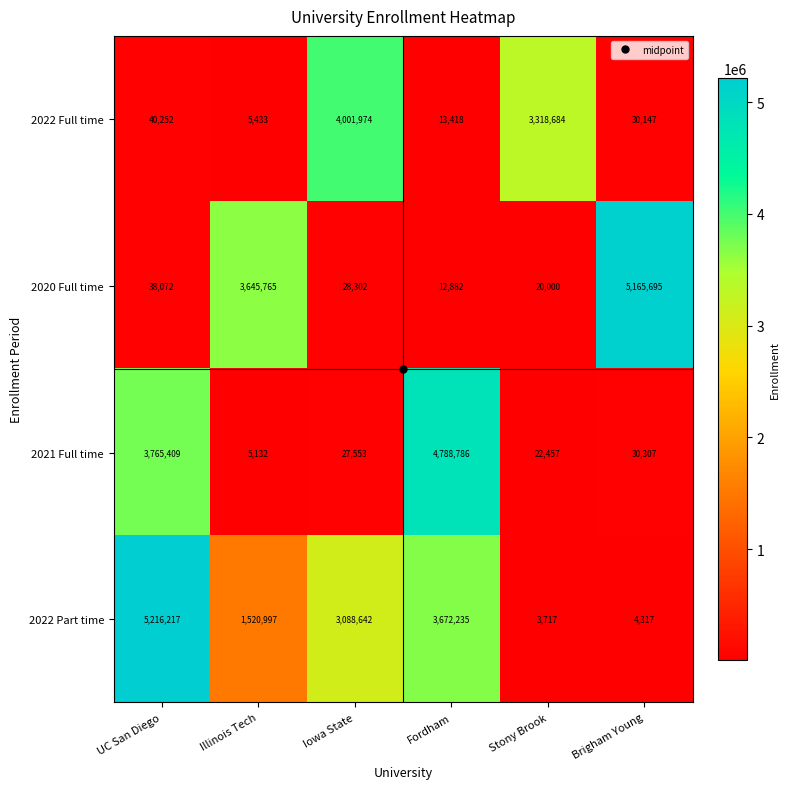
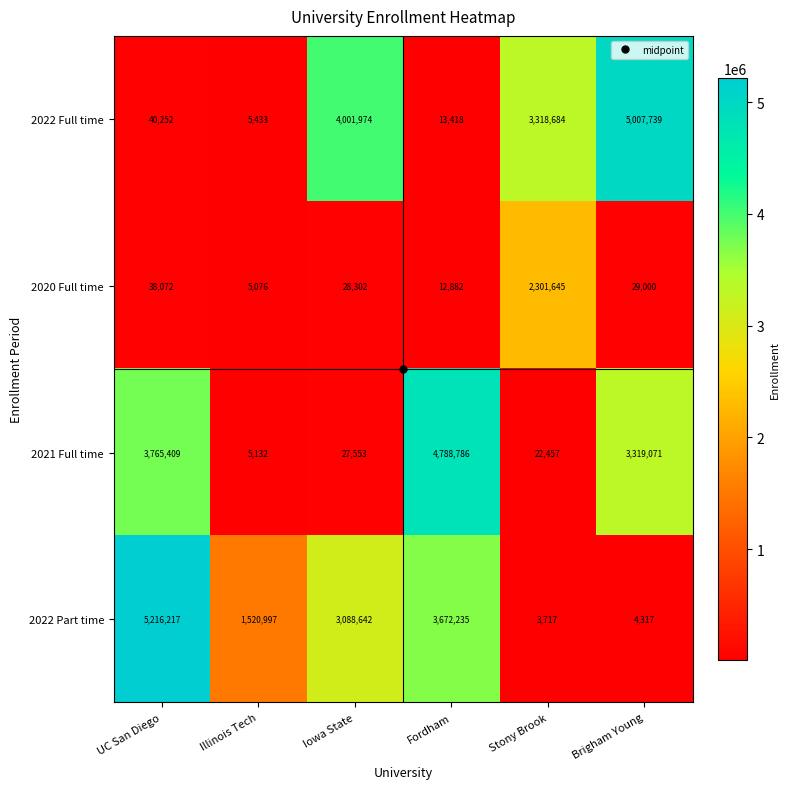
  {
    "2022 Full time": {
      "UC San Diego": "40,252",
      "Illinois Tech": "5,433",
      "Iowa State": "4,001,974",
      "Fordham": "13,418",
      "Stony Brook": "3,318,684",
-     "Brigham Young": "30,147"
+     "Brigham Young": "5,007,739"
    },
    "2020 Full time": {
      "UC San Diego": "38,072",
-     "Illinois Tech": "3,645,765",
+     "Illinois Tech": "5,076",
      "Iowa State": "28,302",
      "Fordham": "12,882",
-     "Stony Brook": "20,000",
-     "Brigham Young": "5,165,695"
+     "Stony Brook": "2,301,645",
+     "Brigham Young": "29,000"
    },
    "2021 Full time": {
      "UC San Diego": "3,765,409",
      "Illinois Tech": "5,132",
      "Iowa State": "27,553",
      "Fordham": "4,788,786",
      "Stony Brook": "22,457",
-     "Brigham Young": "30,307"
+     "Brigham Young": "3,319,071"
    },
    "2022 Part time": {
      "UC San Diego": "5,216,217",
      "Illinois Tech": "1,520,997",
      "Iowa State": "3,088,642",
      "Fordham": "3,672,235",
      "Stony Brook": "3,717",
      "Brigham Young": "4,317"
    }
  }
